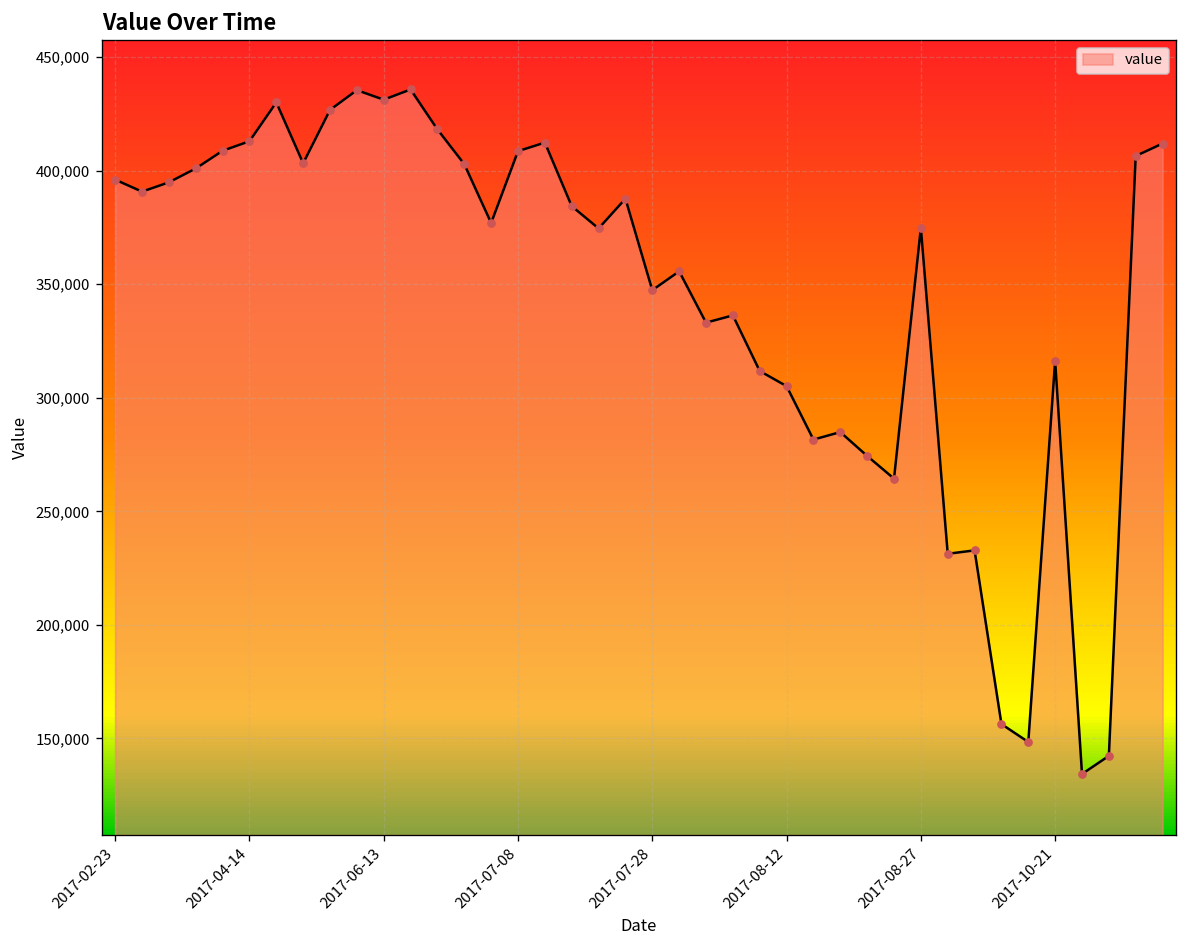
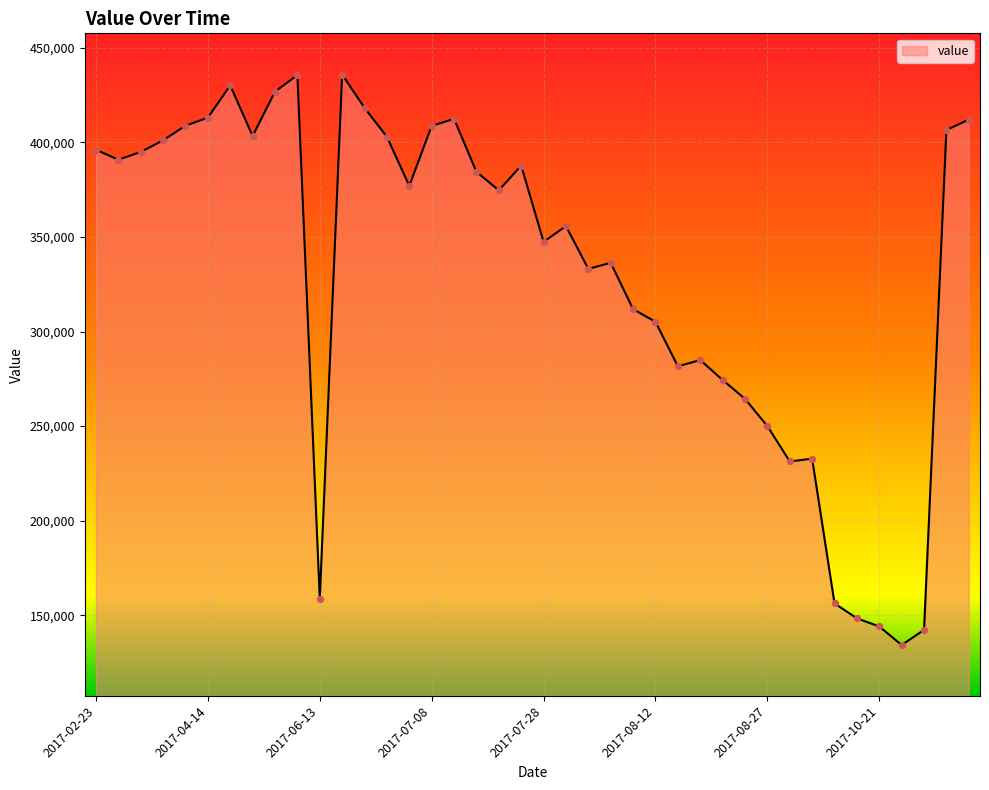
  {
    "2017-02-23": "396,000",
    "2017-04-14": "413,000",
-   "2017-06-13": "431,000",
+   "2017-06-13": "159,000",
    "2017-07-08": "409,000",
    "2017-07-28": "347,000",
    "2017-08-12": "305,000",
-   "2017-08-27": "375,000",
-   "2017-10-21": "316,000"
+   "2017-08-27": "250,000",
+   "2017-10-21": "144,000"
  }
